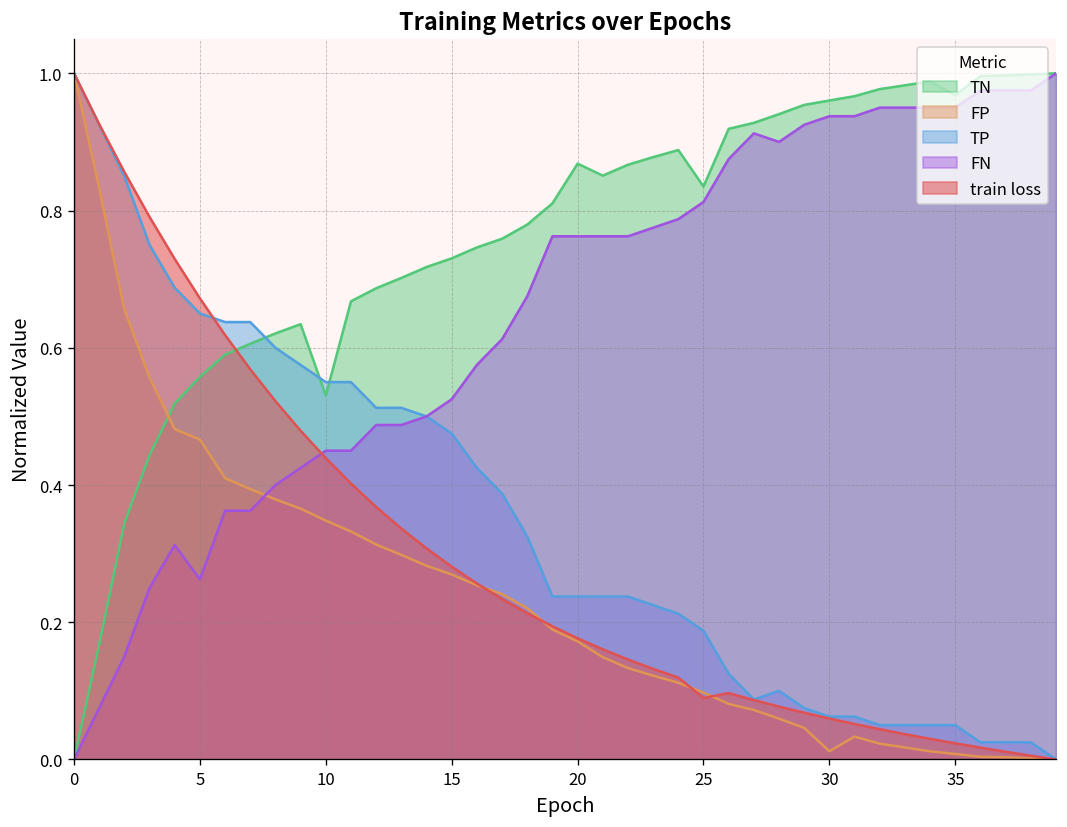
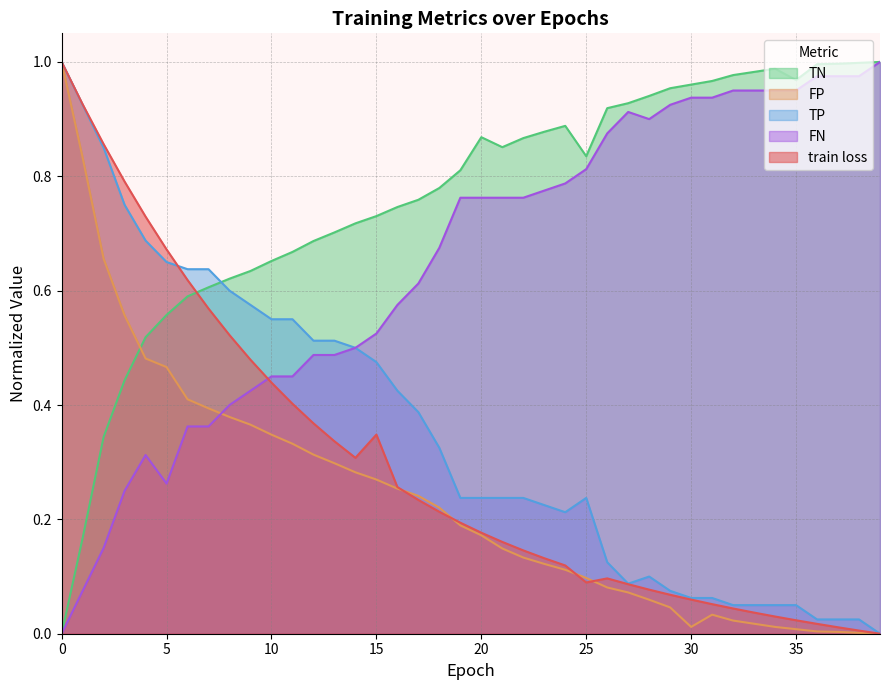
  {
    "TN": {
      "5": 0.56,
-     "10": 0.53,
+     "10": 0.65,
      "15": 0.73,
      "20": 0.87,
      "25": 0.84,
      "30": 0.96
    },
    "FP": {
      "5": 0.47,
      "10": 0.35,
      "15": 0.27,
      "20": 0.17,
      "25": 0.10,
      "30": 0.01,
      "35": 0.01
    },
    "TP": {
      "5": 0.65,
      "10": 0.55,
      "15": 0.47,
      "20": 0.24,
-     "25": 0.19,
+     "25": 0.24,
      "35": 0.05
    },
    "FN": {
      "5": 0.26,
      "10": 0.45,
      "15": 0.52,
      "20": 0.76,
      "25": 0.81,
      "30": 0.94
    },
    "train loss": {
      "5": 0.67,
      "10": 0.44,
-     "15": 0.28,
+     "15": 0.35,
      "20": 0.18,
      "25": 0.09,
      "35": 0.02
    }
  }
